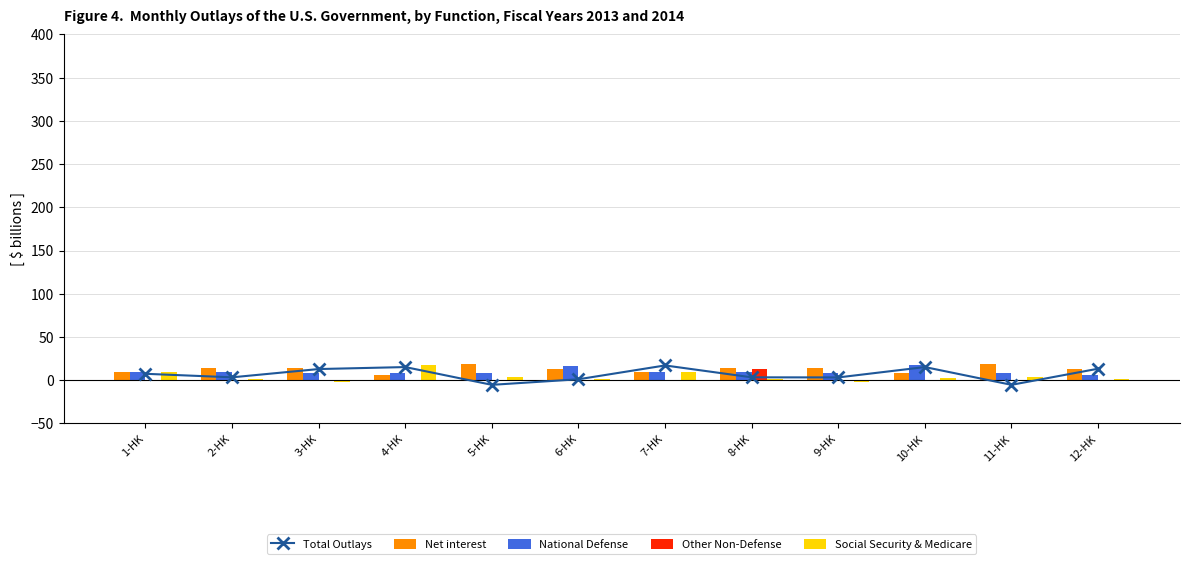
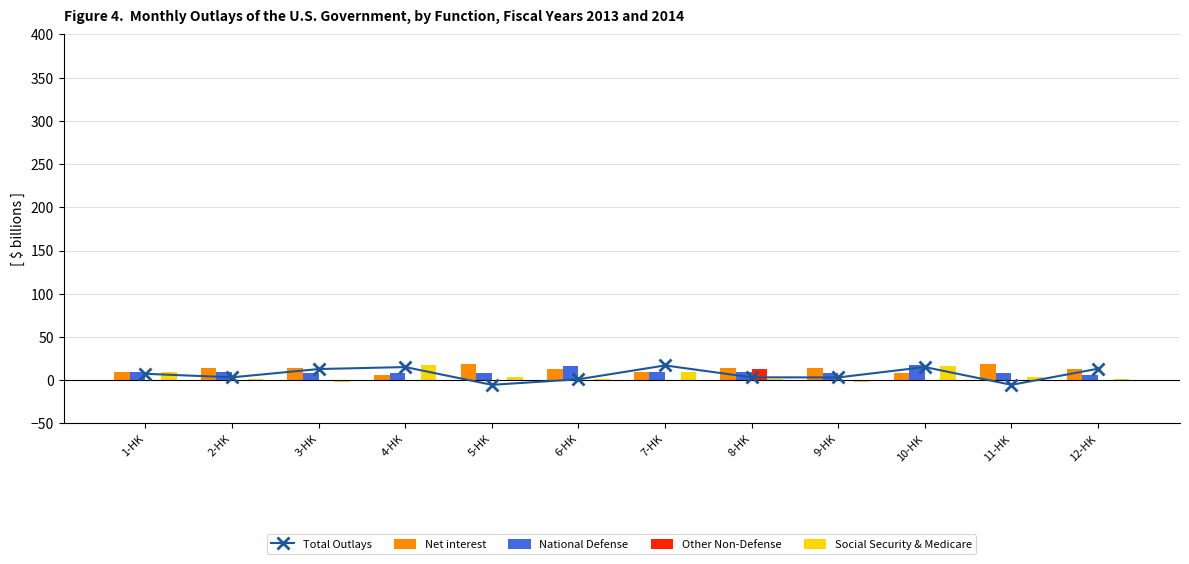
  {
    "Net interest": {
      "1-HK": 10,
      "2-HK": 10,
      "3-HK": 10,
      "4-HK": 10,
      "5-HK": 20,
      "6-HK": 10,
      "7-HK": 10,
      "8-HK": 10,
      "9-HK": 10,
      "10-HK": 10,
      "11-HK": 20,
      "12-HK": 10
    },
    "Total Outlays": {
      "1-HK": 10,
      "2-HK": 0,
      "3-HK": 10,
      "4-HK": 20,
      "5-HK": -10,
      "6-HK": 0,
      "7-HK": 20,
      "8-HK": 0,
      "9-HK": 0,
      "10-HK": 20,
      "11-HK": -10,
      "12-HK": 10
    },
    "National Defense": {
      "1-HK": 10,
      "2-HK": 10,
      "3-HK": 10,
      "4-HK": 10,
      "5-HK": 10,
      "6-HK": 20,
      "7-HK": 10,
      "8-HK": 10,
      "9-HK": 10,
      "10-HK": 20,
      "11-HK": 10,
      "12-HK": 10
    },
    "Other Non-Defense": {
      "8-HK": 10
    },
    "Social Security & Medicare": {
      "1-HK": 10,
      "4-HK": 20,
      "5-HK": 0,
      "7-HK": 10,
-     "10-HK": 0,
+     "10-HK": 20,
      "11-HK": 0
    }
  }
